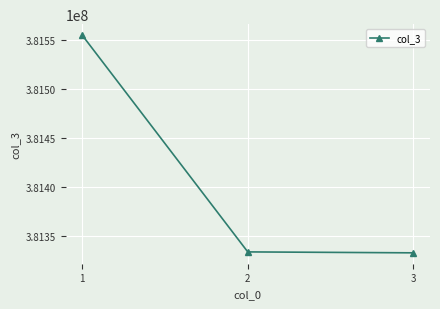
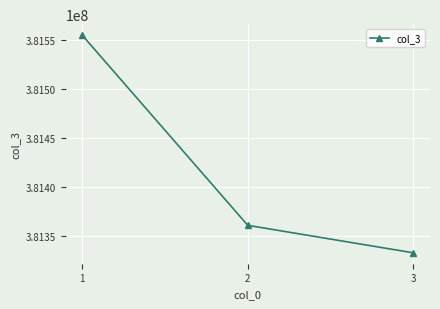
  {
    "1": 381550000,
-   "2": 381330000,
+   "2": 381360000,
    "3": 381330000
  }
